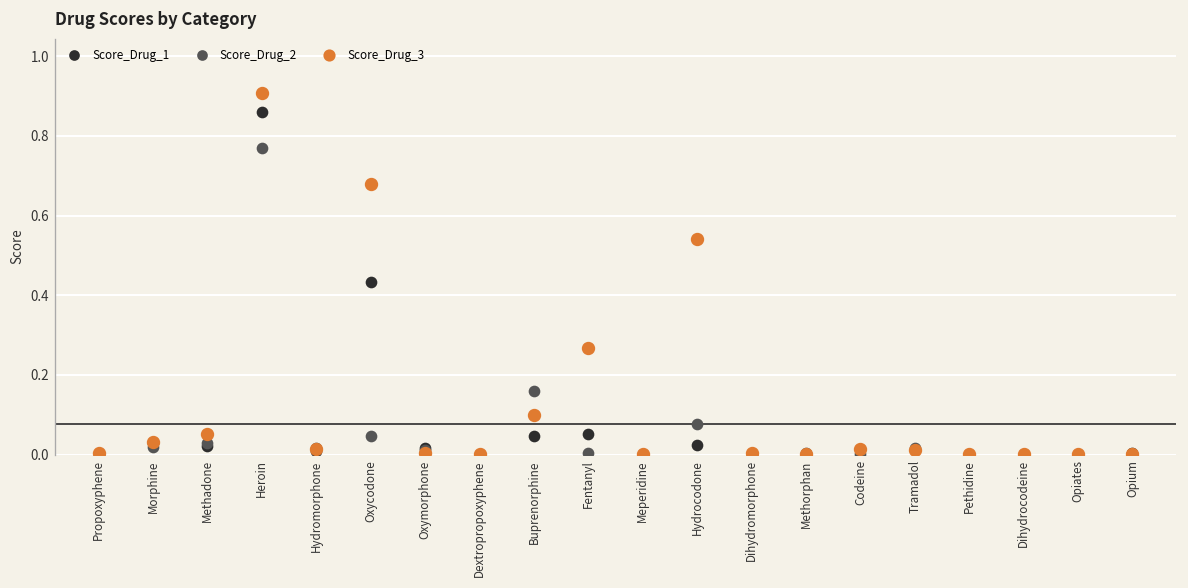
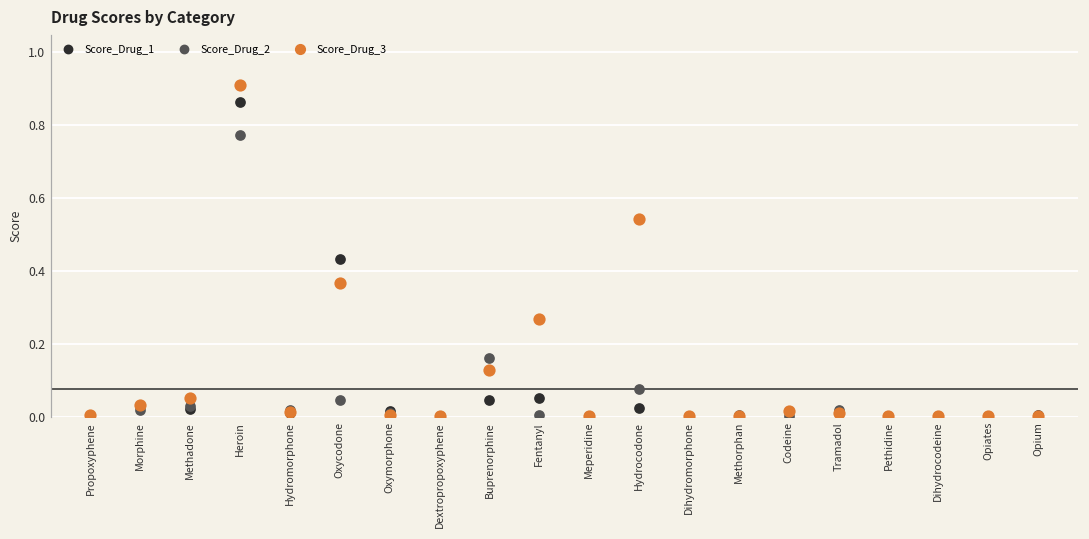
  {
    "Score_Drug_3": {
      "Methadone": 0.05,
      "Heroin": 0.91,
-     "Oxycodone": 0.68,
-     "Buprenorphine": 0.10,
+     "Oxycodone": 0.37,
+     "Buprenorphine": 0.13,
      "Fentanyl": 0.27,
      "Hydrocodone": 0.54
    }
  }
